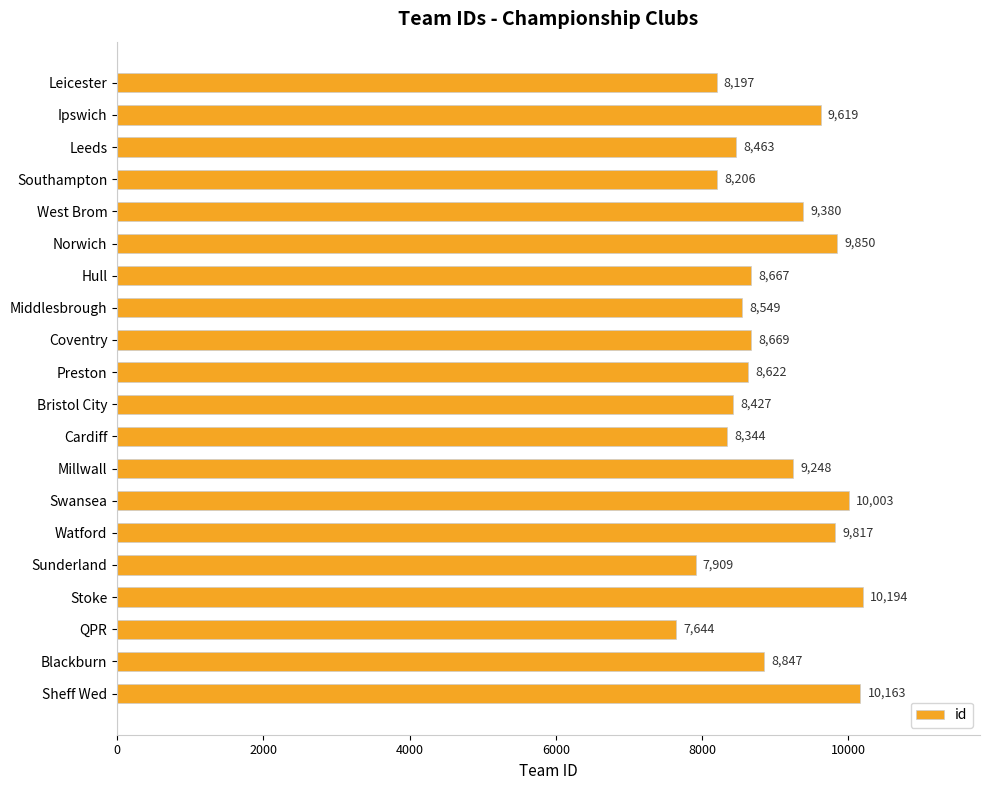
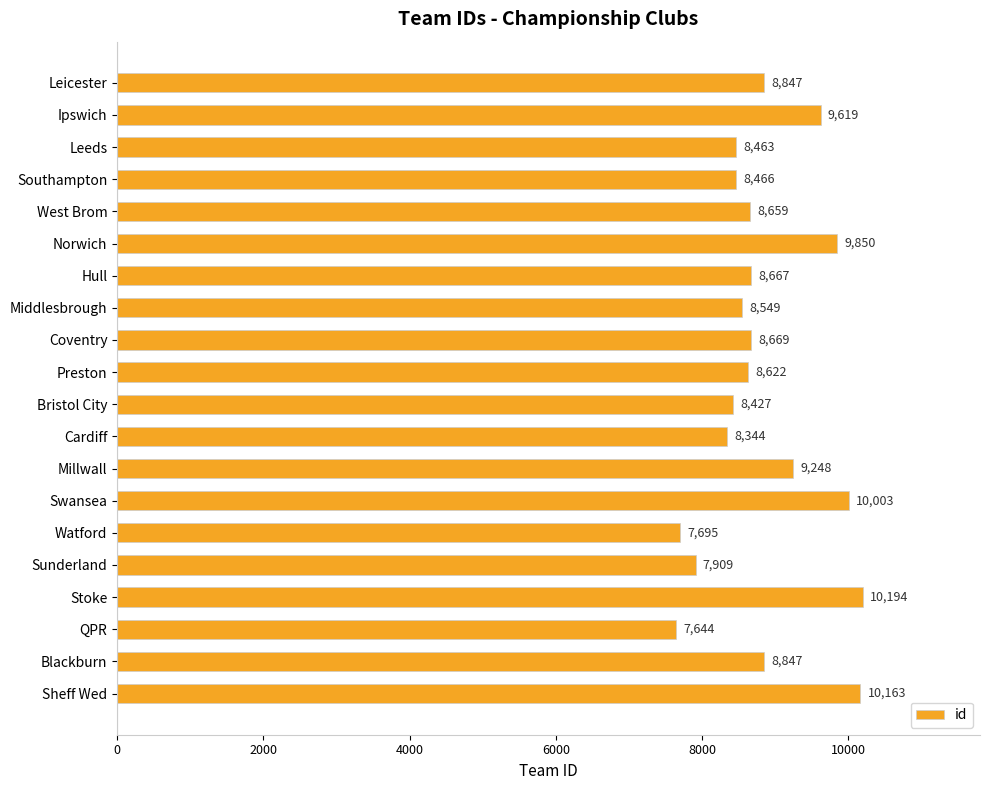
  {
-   "Leicester": "8,197",
+   "Leicester": "8,847",
    "Ipswich": "9,619",
    "Leeds": "8,463",
-   "Southampton": "8,206",
-   "West Brom": "9,380",
+   "Southampton": "8,466",
+   "West Brom": "8,659",
    "Norwich": "9,850",
    "Hull": "8,667",
    "Middlesbrough": "8,549",
    "Coventry": "8,669",
    "Preston": "8,622",
    "Bristol City": "8,427",
    "Cardiff": "8,344",
    "Millwall": "9,248",
    "Swansea": "10,003",
-   "Watford": "9,817",
+   "Watford": "7,695",
    "Sunderland": "7,909",
    "Stoke": "10,194",
    "QPR": "7,644",
    "Blackburn": "8,847",
    "Sheff Wed": "10,163"
  }
